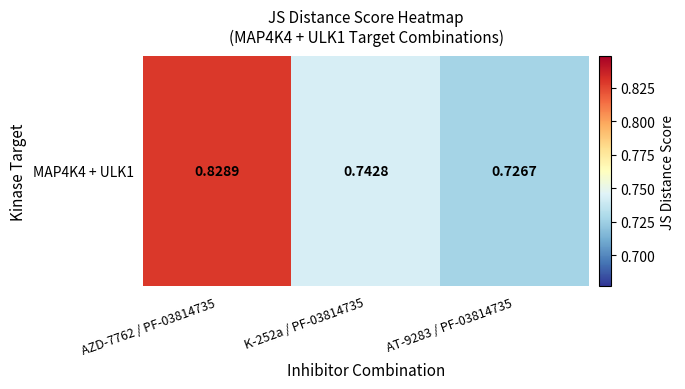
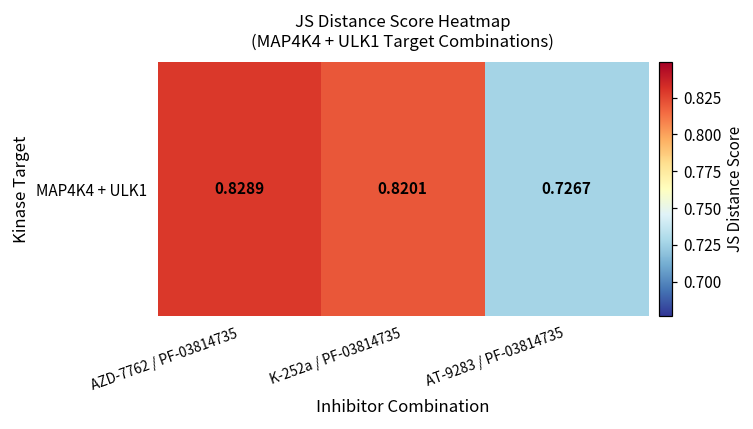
  {
    "MAP4K4 + ULK1": {
      "AZD-7762 / PF-03814735": 0.8289,
-     "K-252a / PF-03814735": 0.7428,
+     "K-252a / PF-03814735": 0.8201,
      "AT-9283 / PF-03814735": 0.7267
    }
  }
